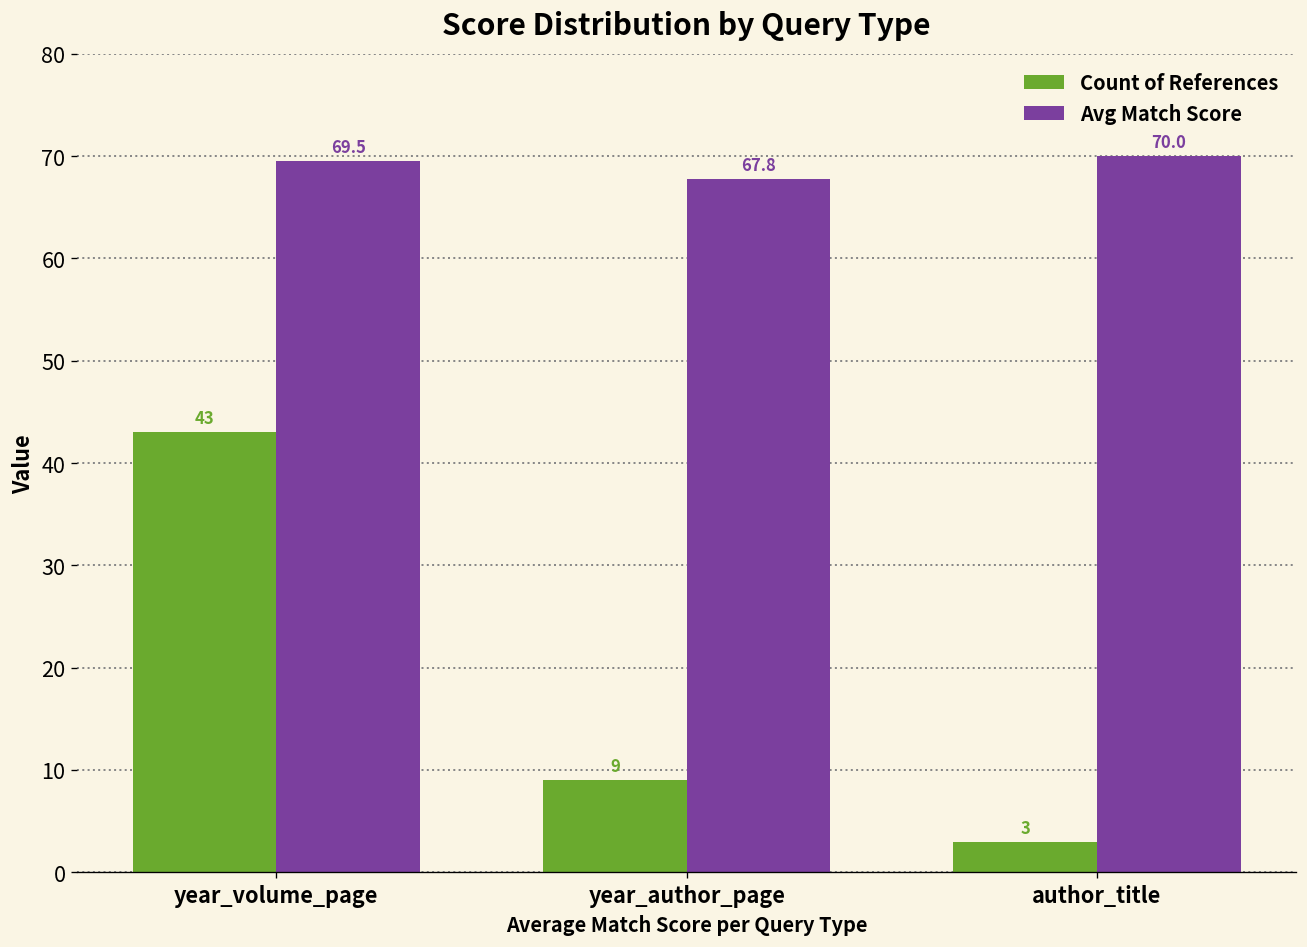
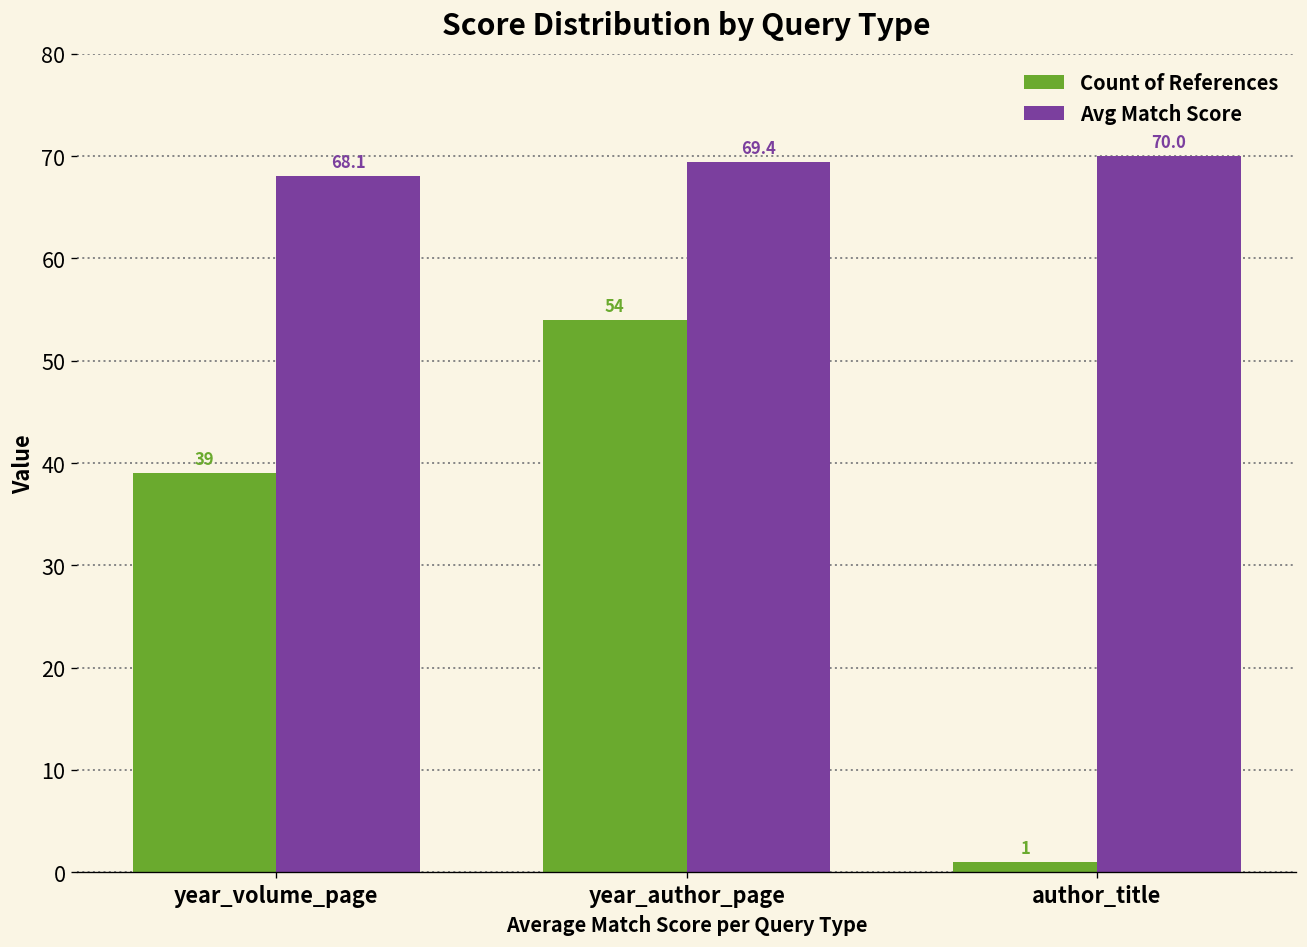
  {
    "Count of References": {
-     "year_volume_page": 43,
-     "year_author_page": 9,
-     "author_title": 3
+     "year_volume_page": 39,
+     "year_author_page": 54,
+     "author_title": 1
    },
    "Avg Match Score": {
-     "year_volume_page": 69.5,
-     "year_author_page": 67.8,
+     "year_volume_page": 68.1,
+     "year_author_page": 69.4,
      "author_title": 70.0
    }
  }
